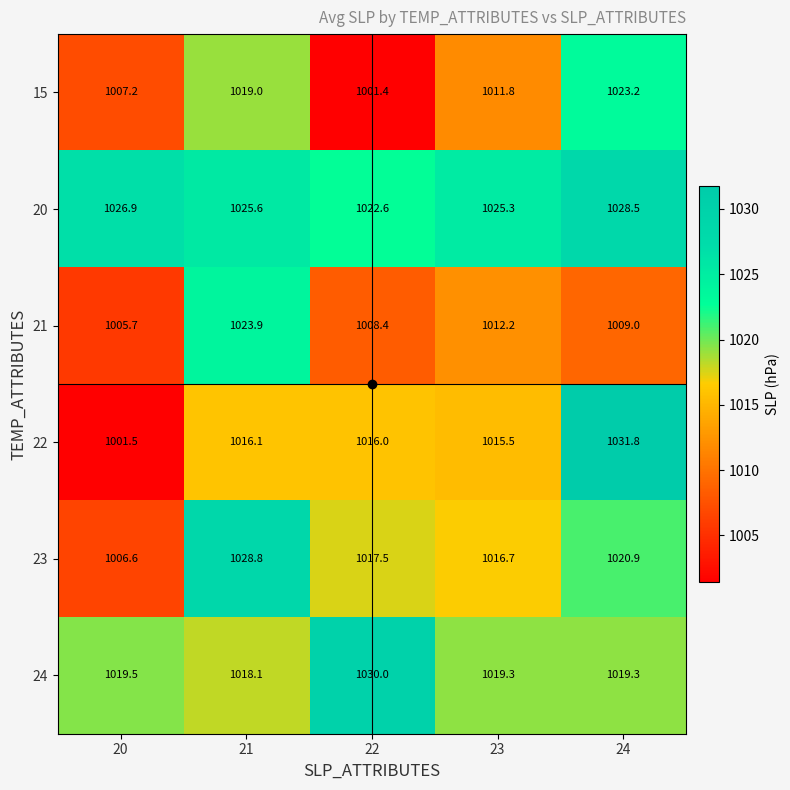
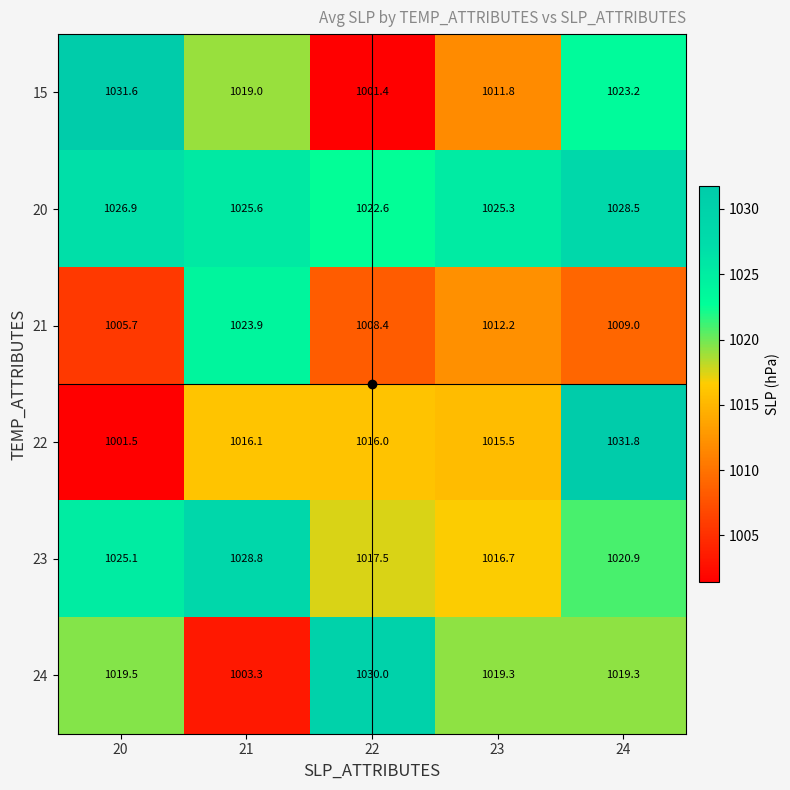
  {
    "15": {
-     "20": 1007.2,
+     "20": 1031.6,
      "21": 1019.0,
      "22": 1001.4,
      "23": 1011.8,
      "24": 1023.2
    },
    "20": {
      "20": 1026.9,
      "21": 1025.6,
      "22": 1022.6,
      "23": 1025.3,
      "24": 1028.5
    },
    "21": {
      "20": 1005.7,
      "21": 1023.9,
      "22": 1008.4,
      "23": 1012.2,
      "24": 1009.0
    },
    "22": {
      "20": 1001.5,
      "21": 1016.1,
      "22": 1016.0,
      "23": 1015.5,
      "24": 1031.8
    },
    "23": {
-     "20": 1006.6,
+     "20": 1025.1,
      "21": 1028.8,
      "22": 1017.5,
      "23": 1016.7,
      "24": 1020.9
    },
    "24": {
      "20": 1019.5,
-     "21": 1018.1,
+     "21": 1003.3,
      "22": 1030.0,
      "23": 1019.3,
      "24": 1019.3
    }
  }
